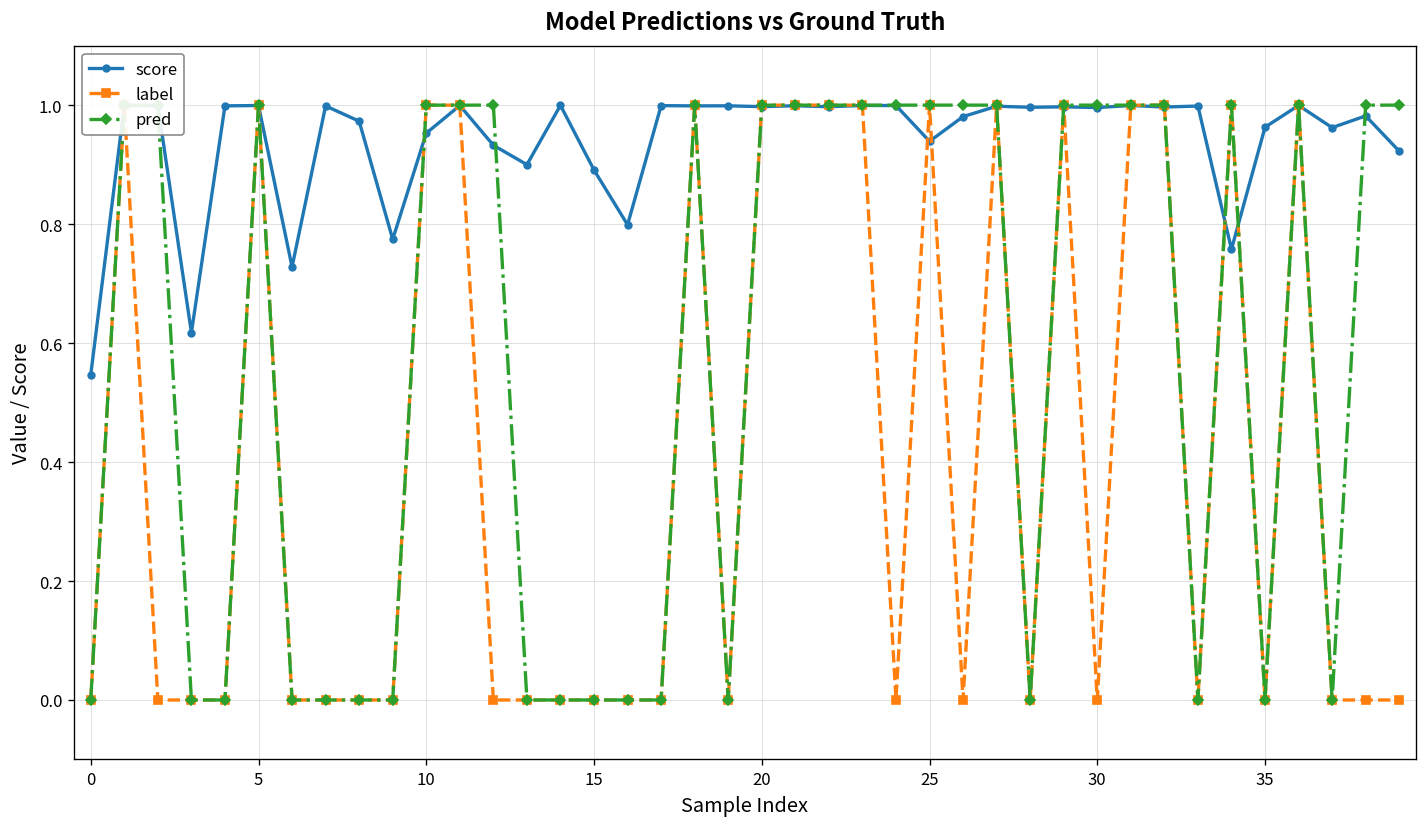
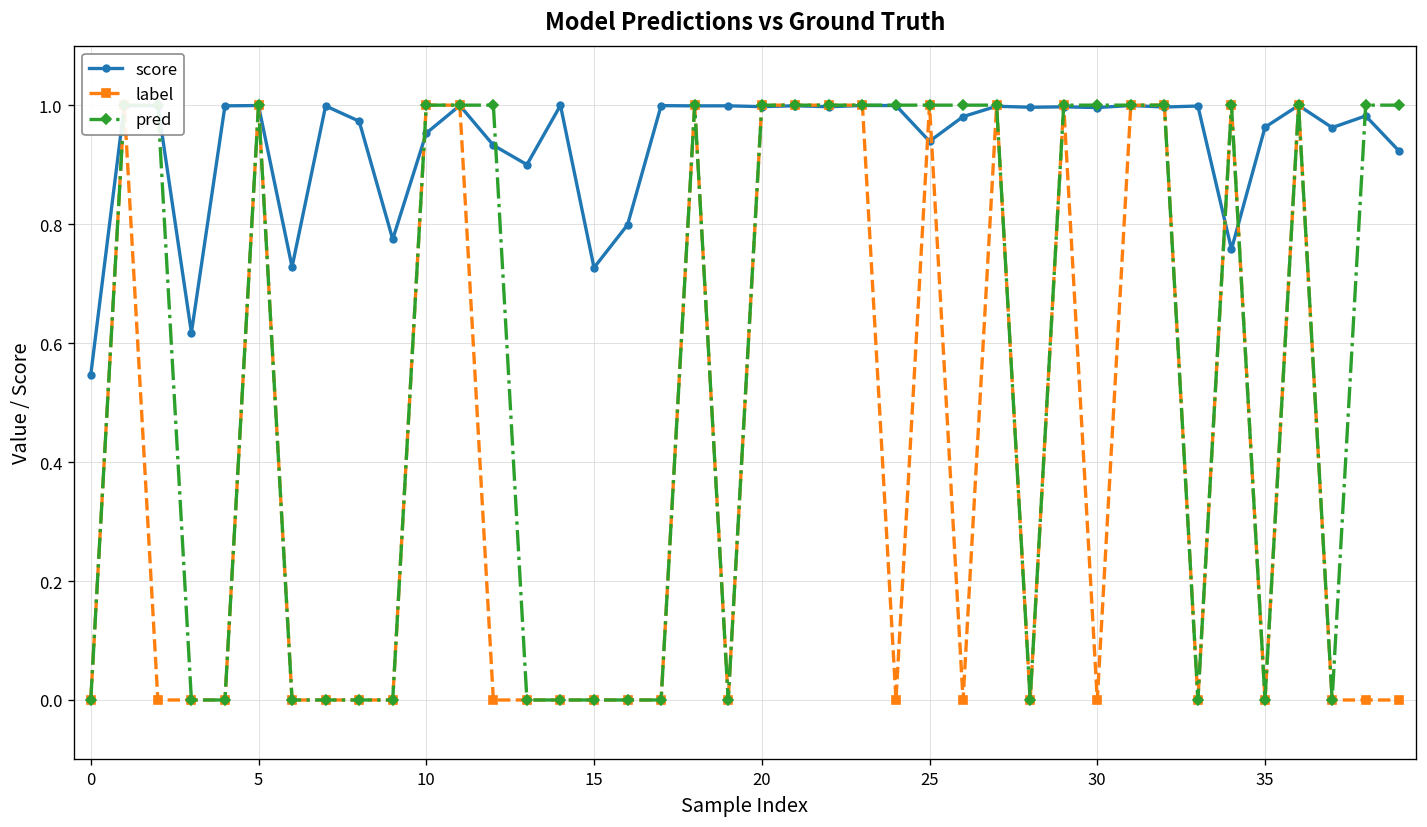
  {
    "score": {
      "0": 0.55,
      "10": 0.95,
-     "15": 0.89,
+     "15": 0.73,
      "25": 0.94,
      "35": 0.96
    },
    "label": {
      "30": 0.00
    }
  }
